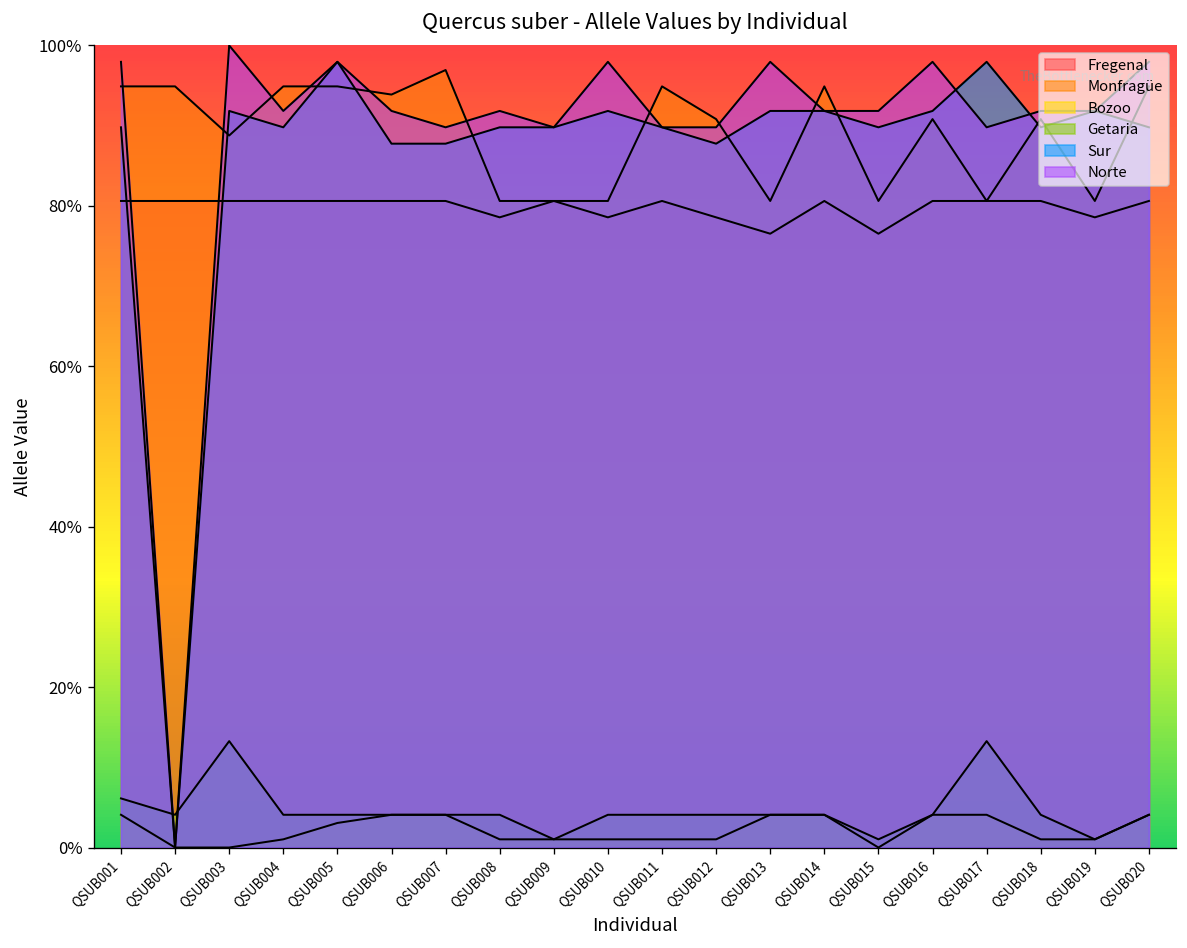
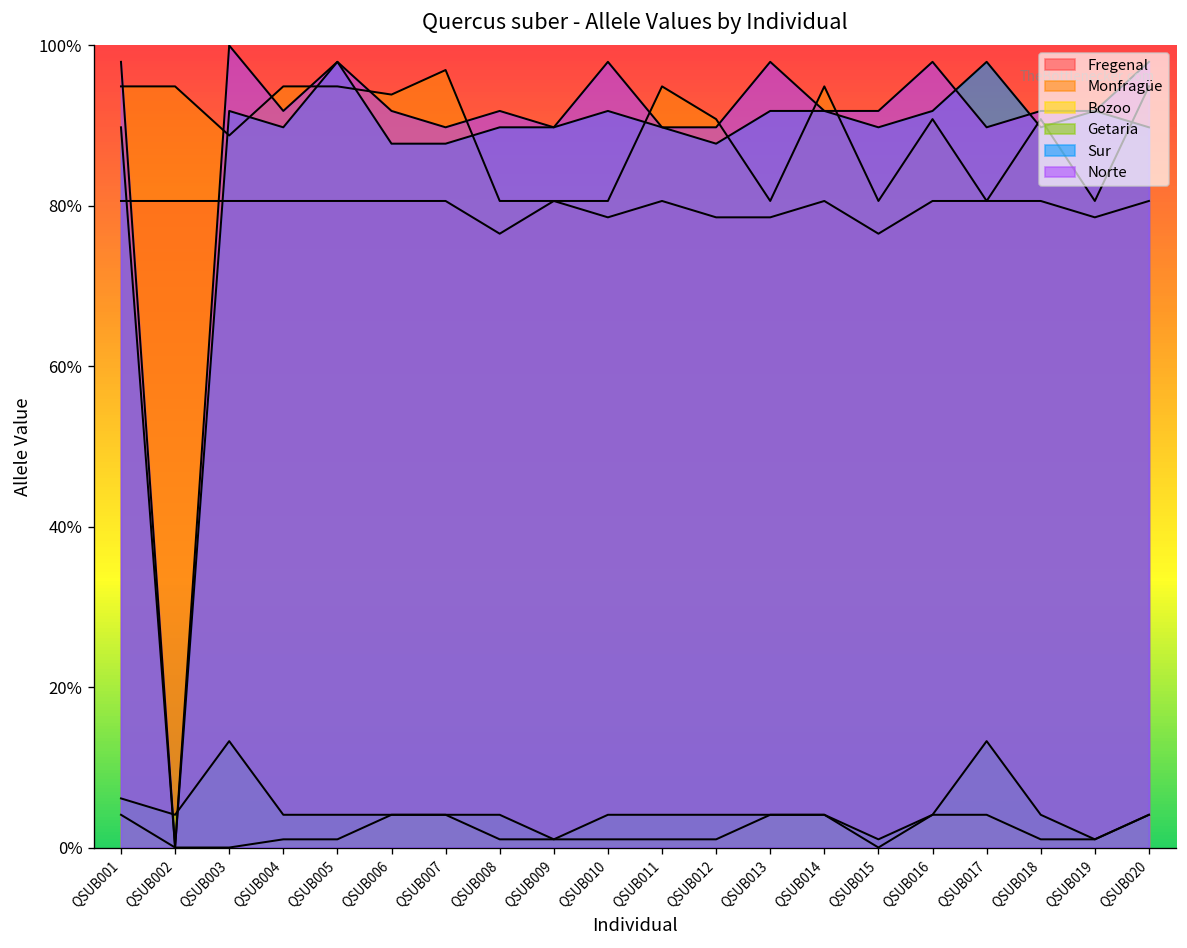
  {
    "Fregenal": {
      "QSUB001": "81%",
      "QSUB002": "81%",
      "QSUB003": "81%",
      "QSUB004": "81%",
      "QSUB005": "81%",
      "QSUB006": "81%",
      "QSUB007": "81%",
-     "QSUB008": "79%",
+     "QSUB008": "77%",
      "QSUB010": "79%",
      "QSUB011": "81%",
      "QSUB012": "79%",
-     "QSUB013": "77%",
+     "QSUB013": "79%",
      "QSUB014": "81%",
      "QSUB015": "77%",
      "QSUB016": "81%",
      "QSUB018": "81%",
      "QSUB019": "79%",
      "QSUB020": "81%"
    },
    "Monfragüe": {
      "QSUB001": "95%",
      "QSUB002": "95%",
      "QSUB003": "89%",
      "QSUB004": "95%",
      "QSUB005": "95%",
      "QSUB006": "94%",
      "QSUB007": "97%",
      "QSUB008": "81%",
      "QSUB010": "81%",
      "QSUB011": "95%",
      "QSUB012": "91%",
      "QSUB013": "81%",
      "QSUB014": "95%",
      "QSUB015": "81%",
      "QSUB016": "91%",
      "QSUB019": "81%"
    },
    "Bozoo": {
      "QSUB001": "4%",
      "QSUB003": "0%",
      "QSUB004": "1%",
-     "QSUB005": "3%",
+     "QSUB005": "1%",
      "QSUB008": "1%",
      "QSUB010": "1%",
      "QSUB011": "1%",
      "QSUB012": "1%",
      "QSUB015": "0%",
      "QSUB017": "4%",
      "QSUB018": "1%"
    },
    "Getaria": {
      "QSUB001": "6%",
      "QSUB002": "4%",
      "QSUB003": "13%",
      "QSUB004": "4%",
      "QSUB005": "4%",
      "QSUB008": "4%",
      "QSUB010": "4%",
      "QSUB011": "4%",
      "QSUB012": "4%",
      "QSUB015": "1%",
      "QSUB017": "13%",
      "QSUB018": "4%"
    },
    "Sur": {
      "QSUB001": "90%",
      "QSUB003": "92%",
      "QSUB004": "90%",
      "QSUB006": "88%",
      "QSUB007": "88%",
      "QSUB008": "90%",
      "QSUB010": "92%",
      "QSUB012": "88%",
      "QSUB013": "92%",
      "QSUB015": "90%",
      "QSUB016": "92%",
      "QSUB017": "98%"
    },
    "Norte": {
      "QSUB001": "98%",
      "QSUB003": "100%",
      "QSUB004": "92%",
      "QSUB006": "92%",
      "QSUB007": "90%",
      "QSUB008": "92%",
      "QSUB010": "98%",
      "QSUB012": "90%",
      "QSUB013": "98%",
      "QSUB015": "92%",
      "QSUB016": "98%",
      "QSUB017": "90%"
    }
  }
